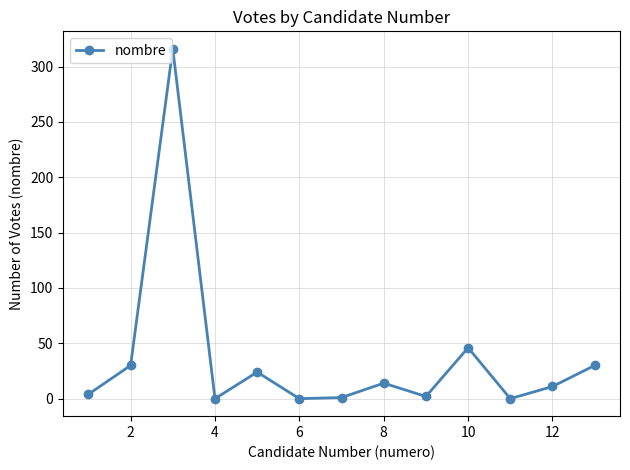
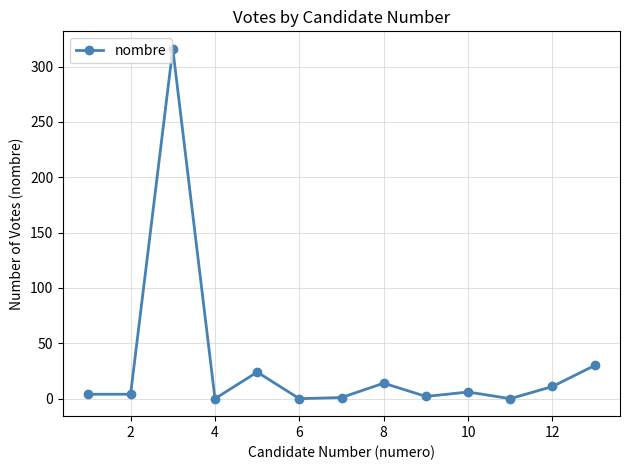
  {
-   "2": 30,
+   "2": 4,
    "4": 0,
    "6": 0,
    "8": 14,
-   "10": 46,
+   "10": 6,
    "12": 11
  }
